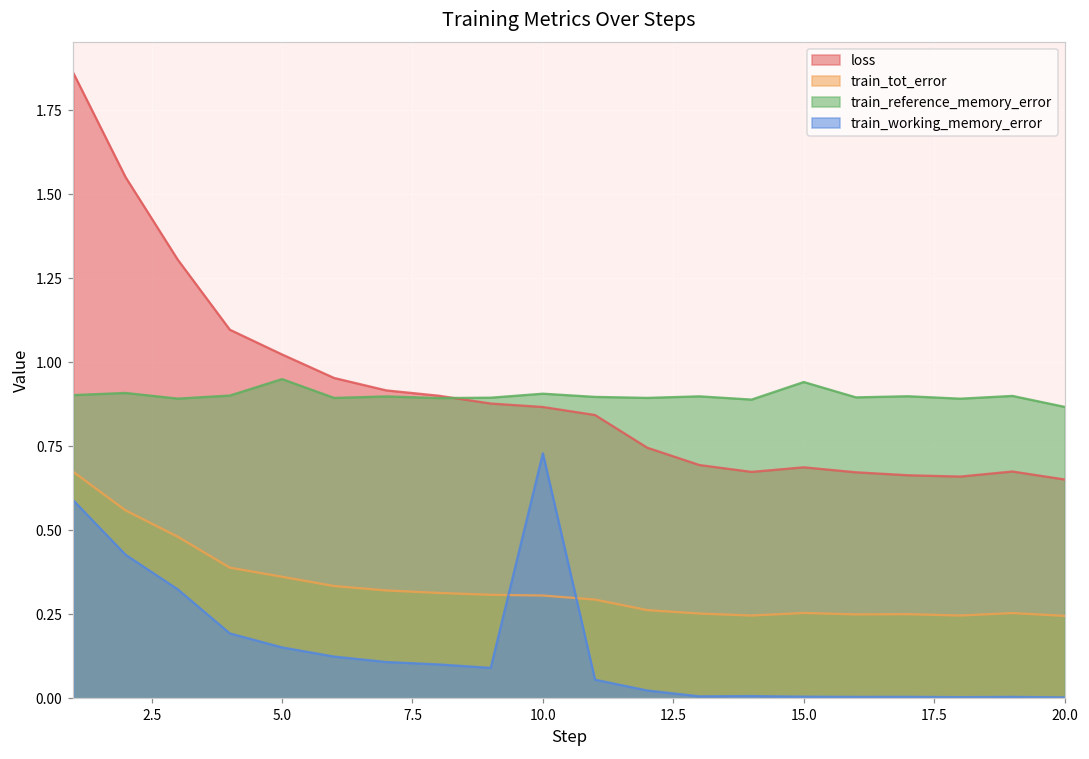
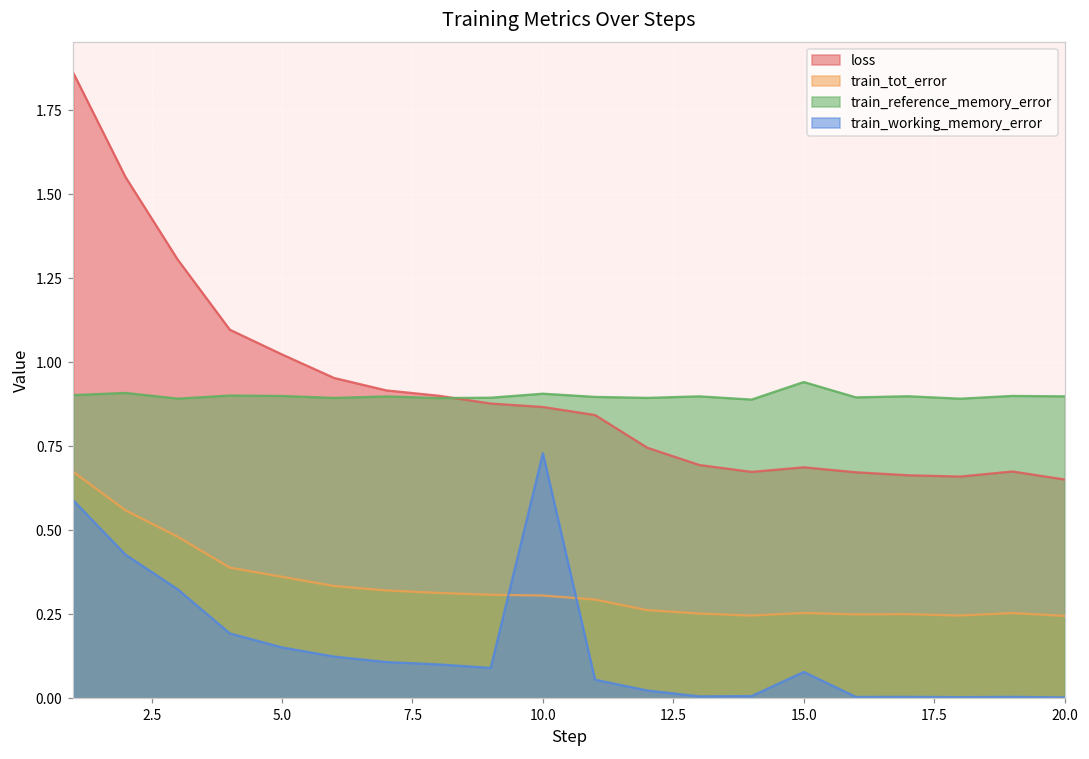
  {
    "train_reference_memory_error": {
-     "5.0": 0.95,
+     "5.0": 0.90,
      "10.0": 0.91,
      "15.0": 0.94,
-     "20.0": 0.87
+     "20.0": 0.90
    },
    "train_working_memory_error": {
      "5.0": 0.15,
      "10.0": 0.73,
-     "15.0": 0.00,
+     "15.0": 0.08,
      "20.0": 0.00
    }
  }
